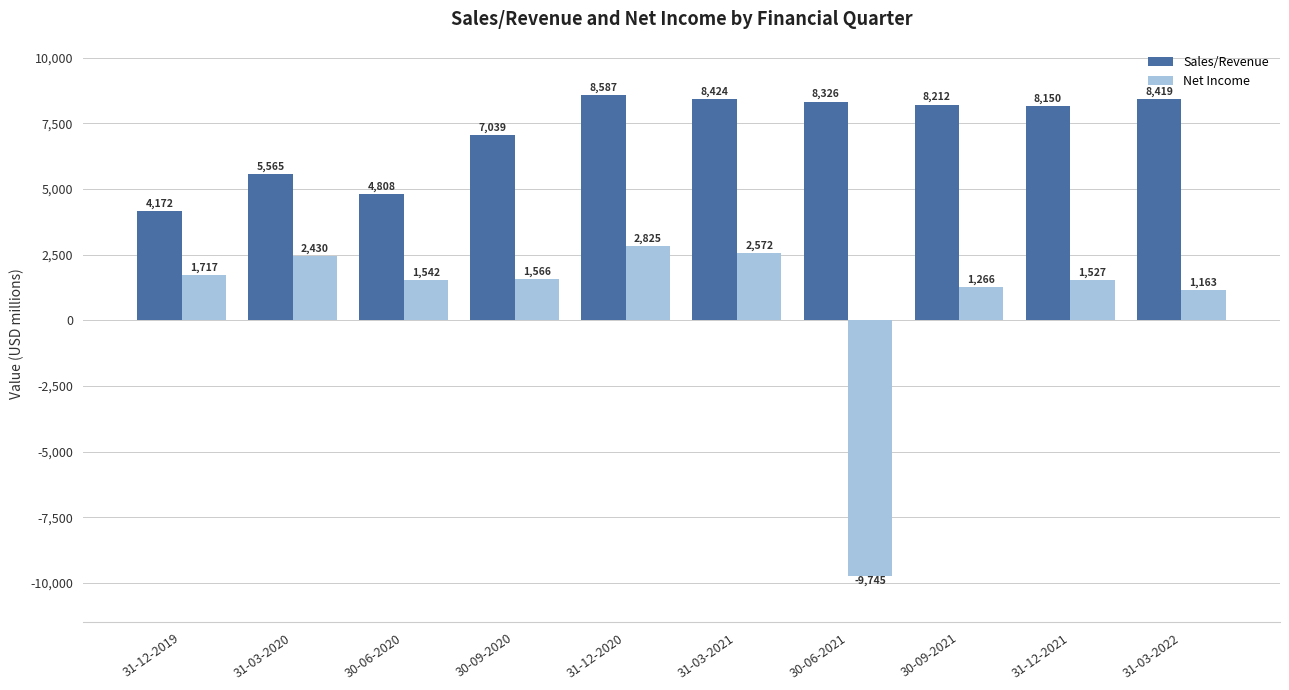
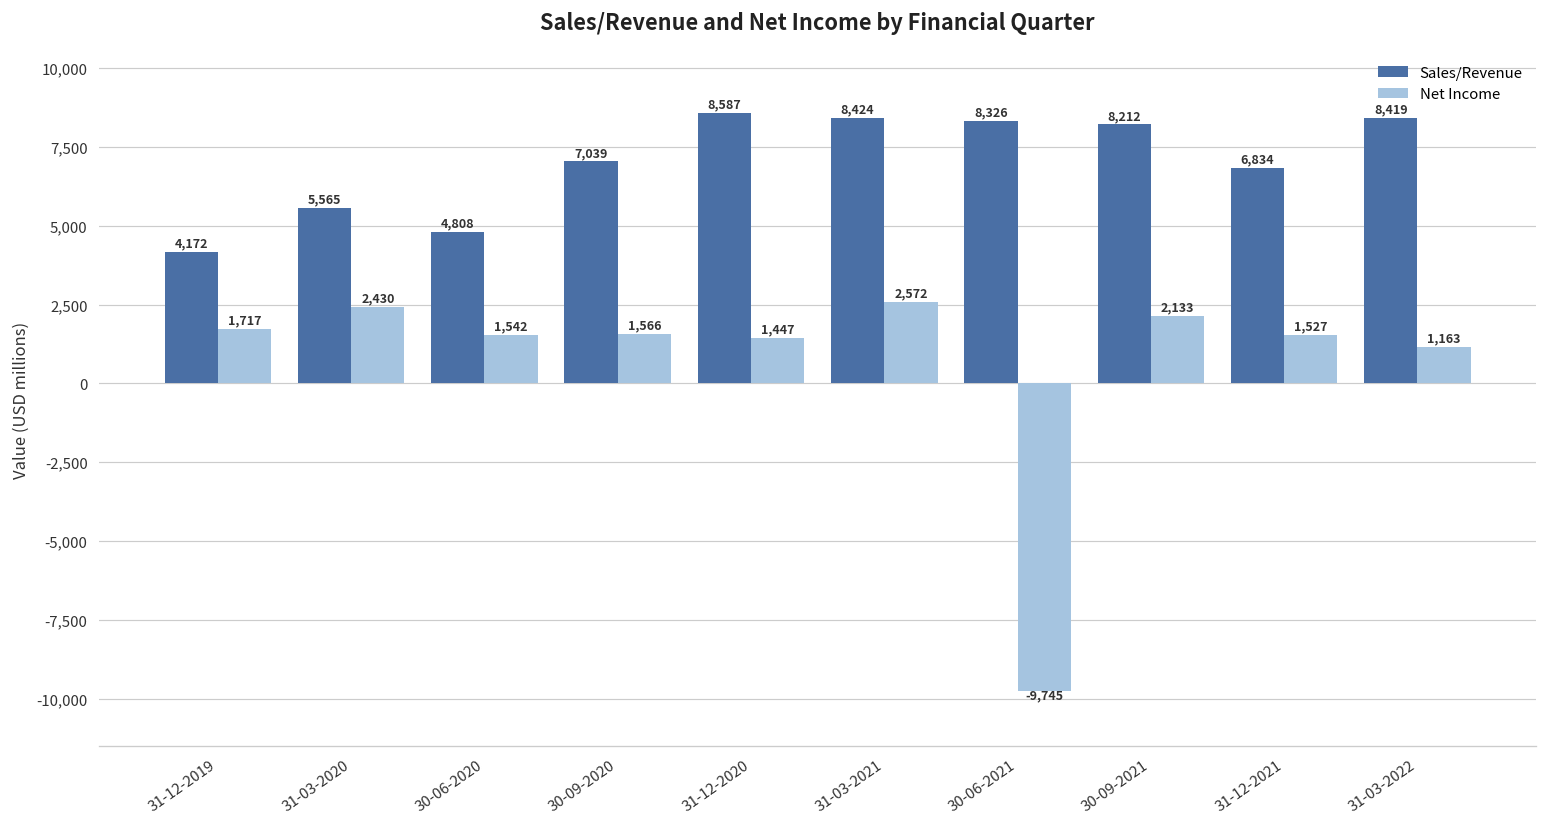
  {
    "Sales/Revenue": {
      "31-12-2019": "4,172",
      "31-03-2020": "5,565",
      "30-06-2020": "4,808",
      "30-09-2020": "7,039",
      "31-12-2020": "8,587",
      "31-03-2021": "8,424",
      "30-06-2021": "8,326",
      "30-09-2021": "8,212",
-     "31-12-2021": "8,150",
+     "31-12-2021": "6,834",
      "31-03-2022": "8,419"
    },
    "Net Income": {
      "31-12-2019": "1,717",
      "31-03-2020": "2,430",
      "30-06-2020": "1,542",
      "30-09-2020": "1,566",
-     "31-12-2020": "2,825",
+     "31-12-2020": "1,447",
      "31-03-2021": "2,572",
      "30-06-2021": "-9,745",
-     "30-09-2021": "1,266",
+     "30-09-2021": "2,133",
      "31-12-2021": "1,527",
      "31-03-2022": "1,163"
    }
  }
